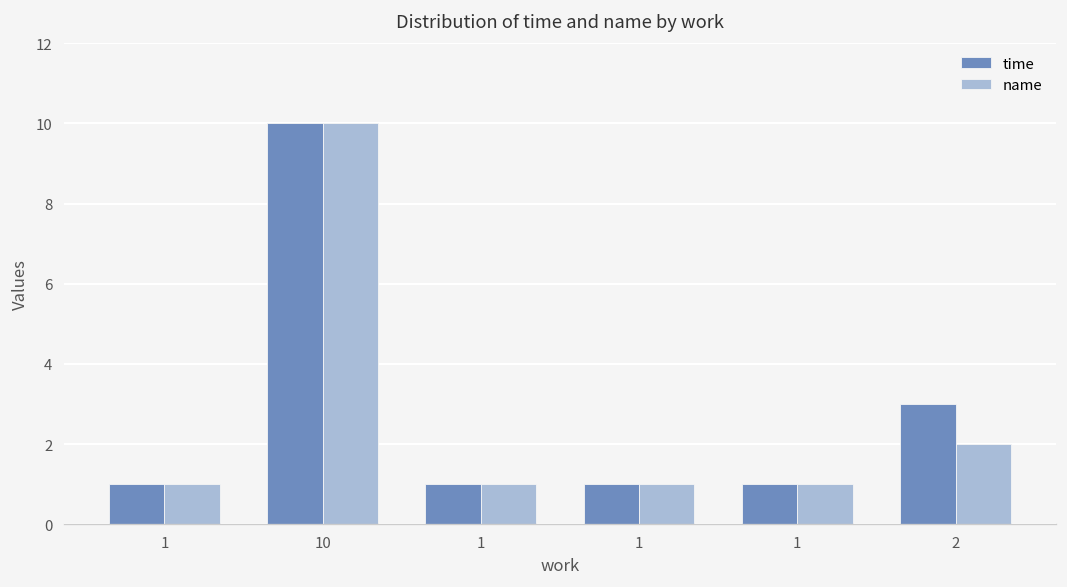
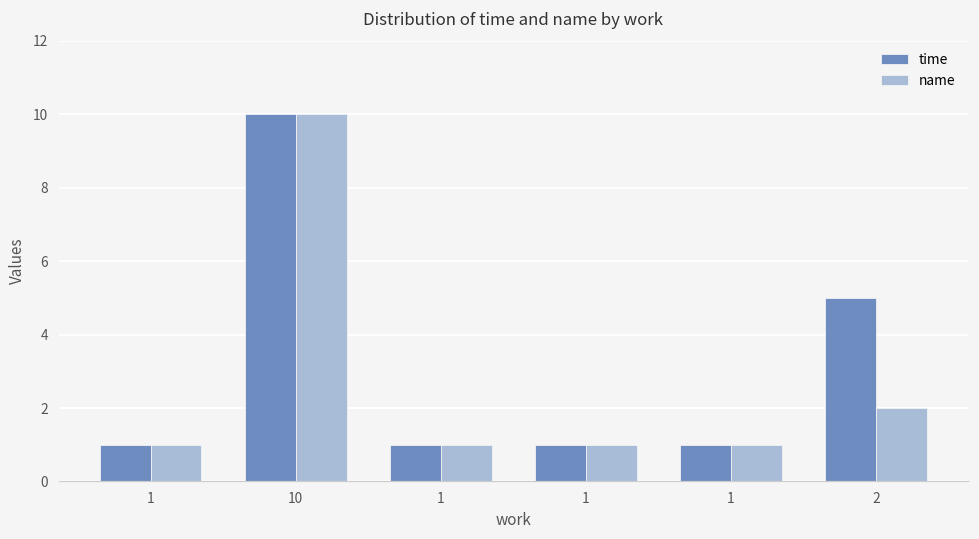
  {
    "time": {
      "10": 10,
-     "2": 3
+     "2": 5
    },
    "name": {
      "10": 10,
      "2": 2
    }
  }
